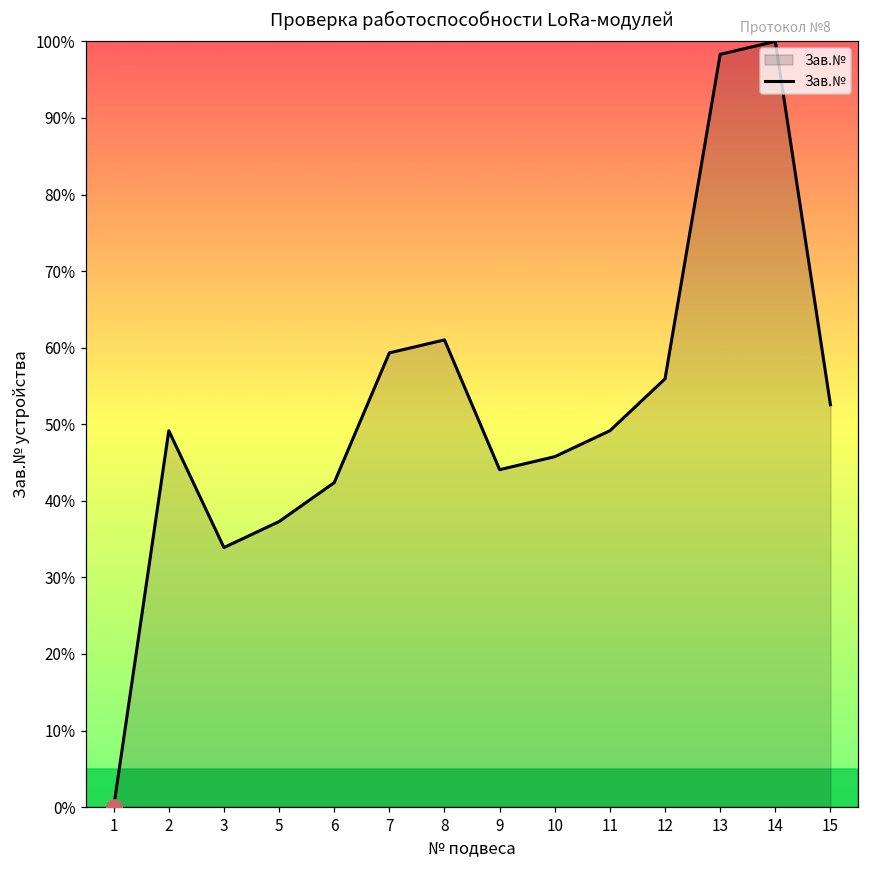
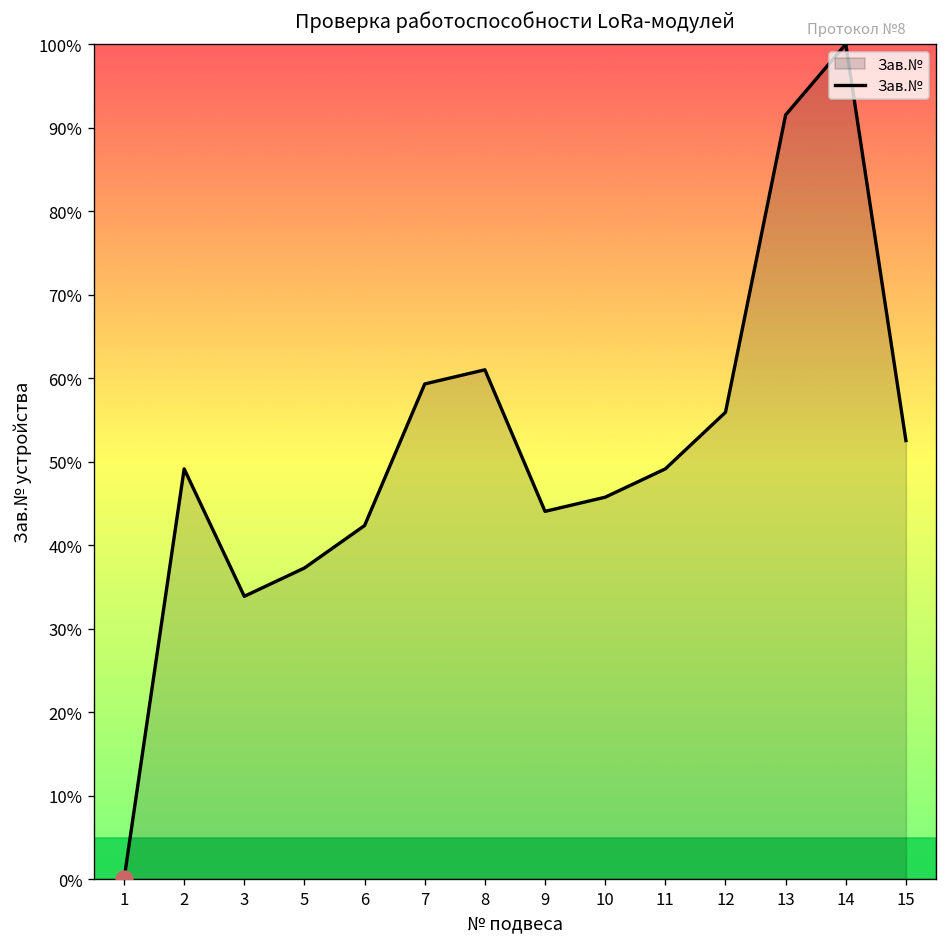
  {
    "Зав.№": {
      "2": "49%",
      "3": "34%",
      "5": "37%",
      "6": "42%",
      "7": "59%",
      "8": "61%",
      "9": "44%",
      "10": "46%",
      "11": "49%",
      "12": "56%",
-     "13": "98%",
+     "13": "92%",
      "14": "100%",
      "15": "53%"
    }
  }
